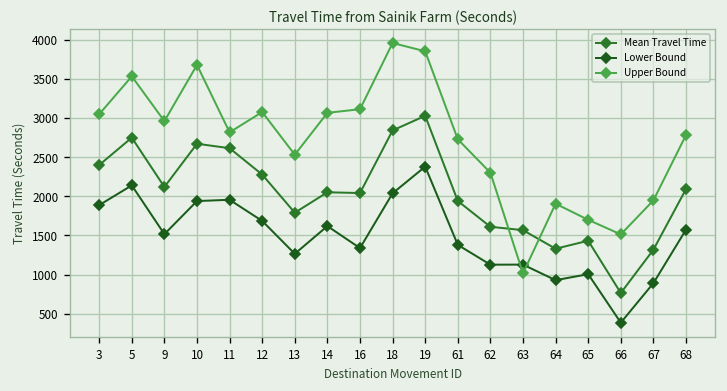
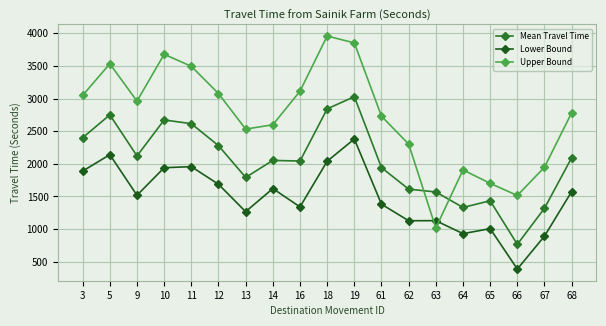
  {
    "Upper Bound": {
      "3": 3000,
      "5": 3500,
      "9": 3000,
      "10": 3700,
-     "11": 2800,
+     "11": 3500,
      "12": 3100,
      "13": 2500,
-     "14": 3100,
+     "14": 2600,
      "16": 3100,
      "18": 4000,
      "19": 3900,
      "61": 2700,
      "62": 2300,
      "63": 1000,
      "64": 1900,
      "65": 1700,
      "66": 1500,
      "67": 1900,
      "68": 2800
    }
  }
